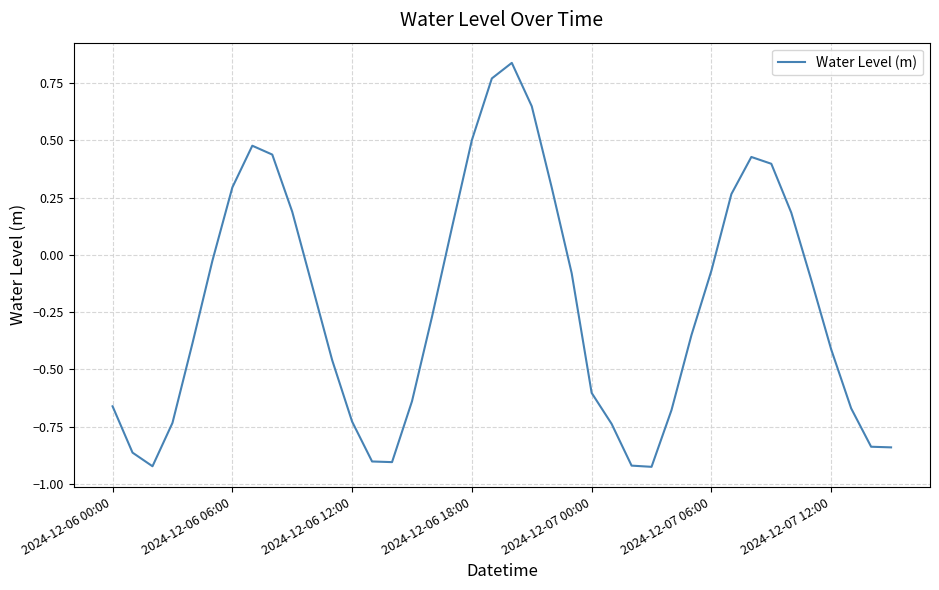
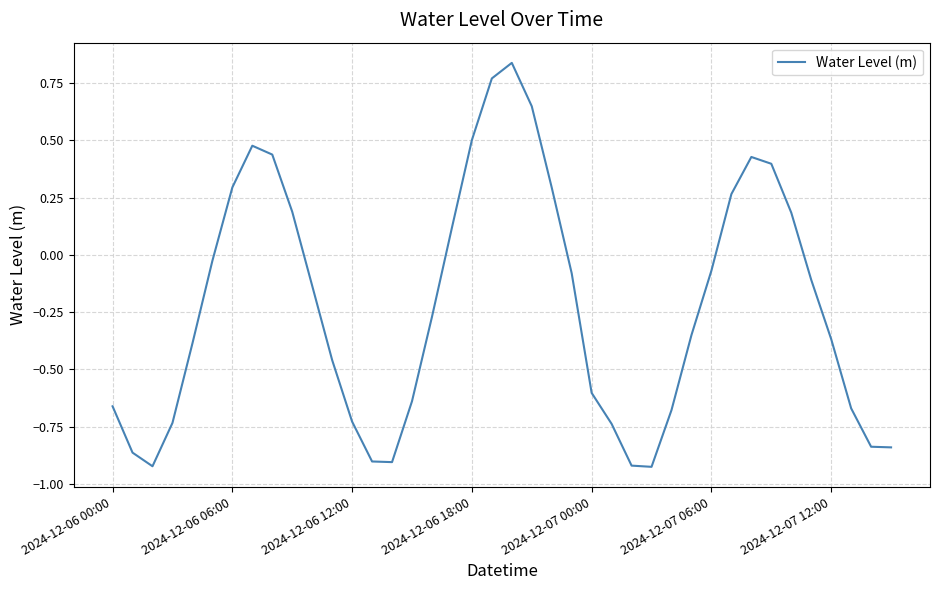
  {
    "2024-12-06 00:00": -0.66,
    "2024-12-06 06:00": 0.29,
    "2024-12-06 12:00": -0.73,
    "2024-12-06 18:00": 0.50,
    "2024-12-07 00:00": -0.60,
    "2024-12-07 06:00": -0.07,
-   "2024-12-07 12:00": -0.41
+   "2024-12-07 12:00": -0.37
  }
